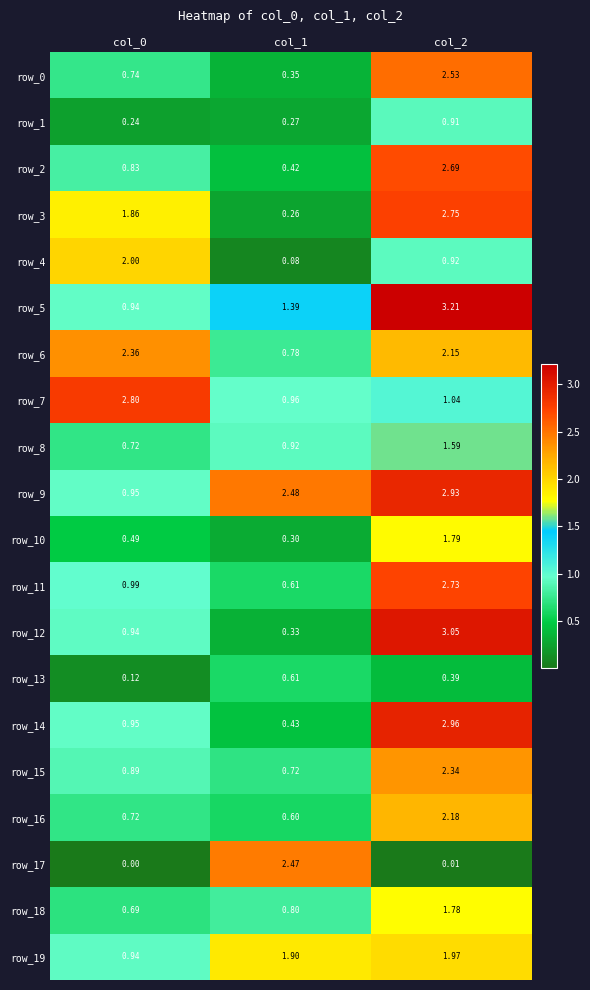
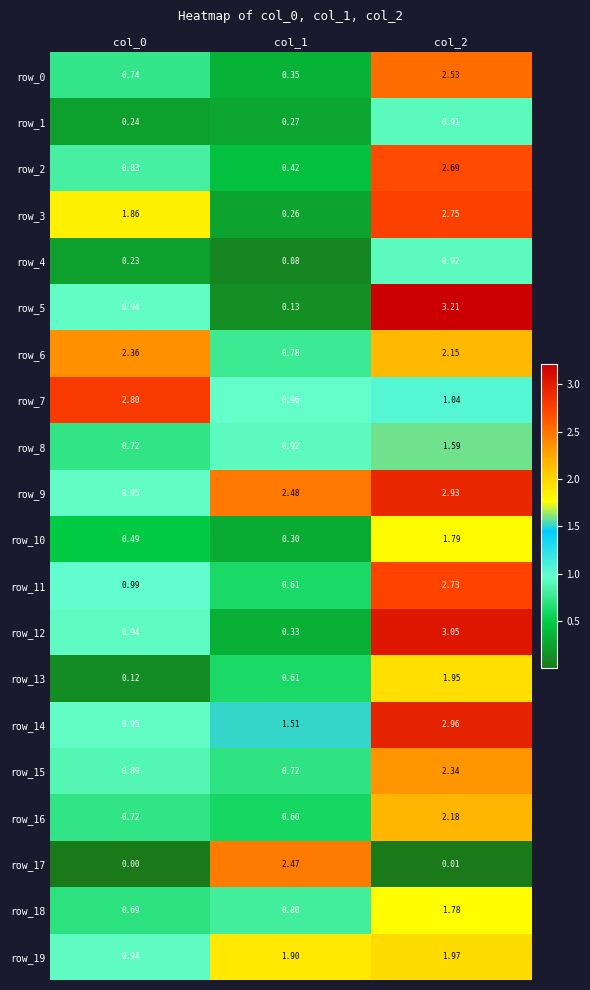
  {
    "row_0": {
      "col_0": 0.74,
      "col_1": 0.35,
      "col_2": 2.53
    },
    "row_1": {
      "col_0": 0.24,
      "col_1": 0.27,
      "col_2": 0.91
    },
    "row_2": {
      "col_0": 0.83,
      "col_1": 0.42,
      "col_2": 2.69
    },
    "row_3": {
      "col_0": 1.86,
      "col_1": 0.26,
      "col_2": 2.75
    },
    "row_4": {
-     "col_0": 2.00,
+     "col_0": 0.23,
      "col_1": 0.08,
      "col_2": 0.92
    },
    "row_5": {
      "col_0": 0.94,
-     "col_1": 1.39,
+     "col_1": 0.13,
      "col_2": 3.21
    },
    "row_6": {
      "col_0": 2.36,
      "col_1": 0.78,
      "col_2": 2.15
    },
    "row_7": {
      "col_0": 2.80,
      "col_1": 0.96,
      "col_2": 1.04
    },
    "row_8": {
      "col_0": 0.72,
      "col_1": 0.92,
      "col_2": 1.59
    },
    "row_9": {
      "col_0": 0.95,
      "col_1": 2.48,
      "col_2": 2.93
    },
    "row_10": {
      "col_0": 0.49,
      "col_1": 0.30,
      "col_2": 1.79
    },
    "row_11": {
      "col_0": 0.99,
      "col_1": 0.61,
      "col_2": 2.73
    },
    "row_12": {
      "col_0": 0.94,
      "col_1": 0.33,
      "col_2": 3.05
    },
    "row_13": {
      "col_0": 0.12,
      "col_1": 0.61,
-     "col_2": 0.39
+     "col_2": 1.95
    },
    "row_14": {
      "col_0": 0.95,
-     "col_1": 0.43,
+     "col_1": 1.51,
      "col_2": 2.96
    },
    "row_15": {
      "col_0": 0.89,
      "col_1": 0.72,
      "col_2": 2.34
    },
    "row_16": {
      "col_0": 0.72,
      "col_1": 0.60,
      "col_2": 2.18
    },
    "row_17": {
      "col_0": 0.00,
      "col_1": 2.47,
      "col_2": 0.01
    },
    "row_18": {
      "col_0": 0.69,
      "col_1": 0.80,
      "col_2": 1.78
    },
    "row_19": {
      "col_0": 0.94,
      "col_1": 1.90,
      "col_2": 1.97
    }
  }
